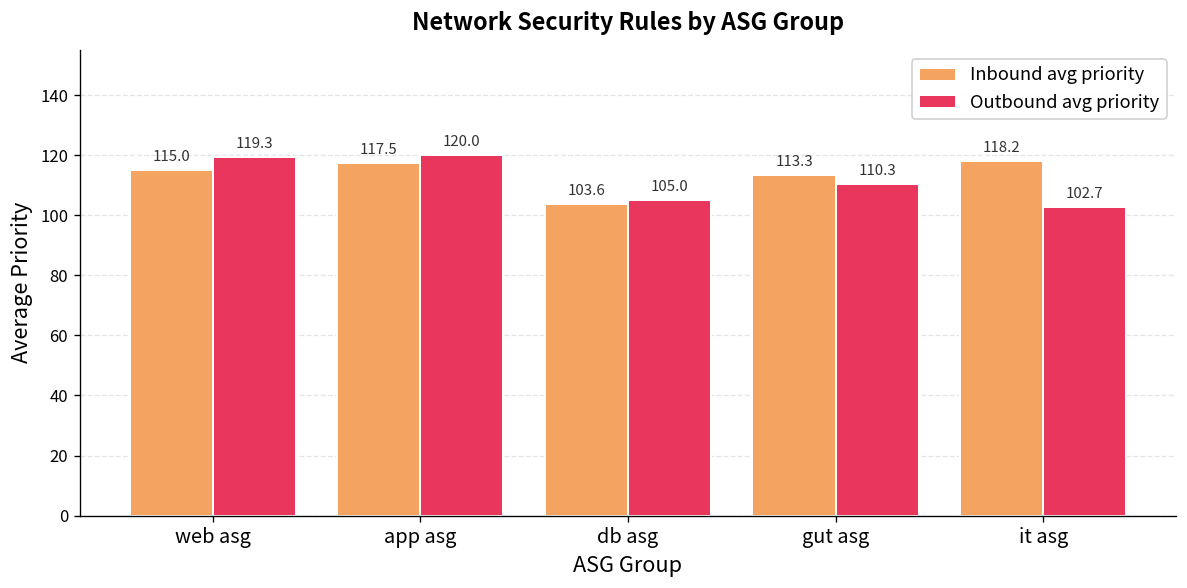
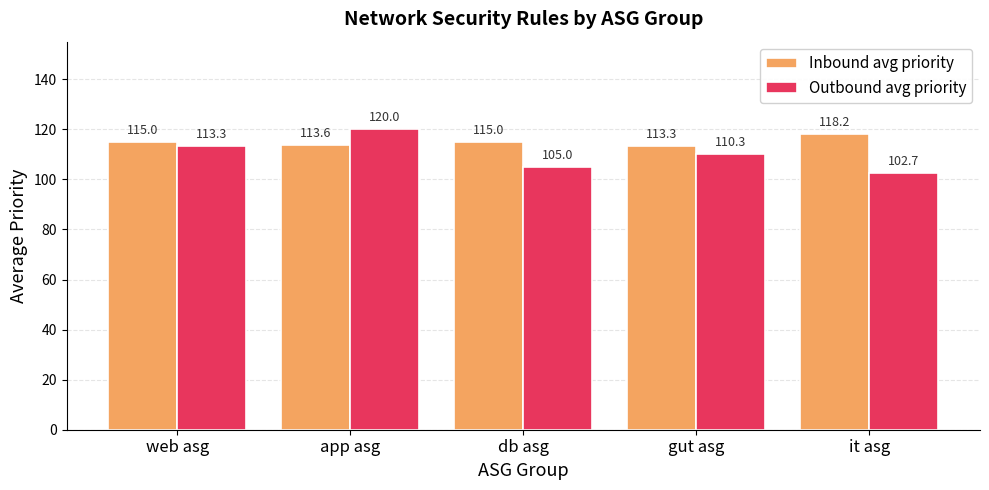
  {
    "Inbound avg priority": {
      "web asg": 115.0,
-     "app asg": 117.5,
-     "db asg": 103.6,
+     "app asg": 113.6,
+     "db asg": 115.0,
      "gut asg": 113.3,
      "it asg": 118.2
    },
    "Outbound avg priority": {
-     "web asg": 119.3,
+     "web asg": 113.3,
      "app asg": 120.0,
      "db asg": 105.0,
      "gut asg": 110.3,
      "it asg": 102.7
    }
  }
